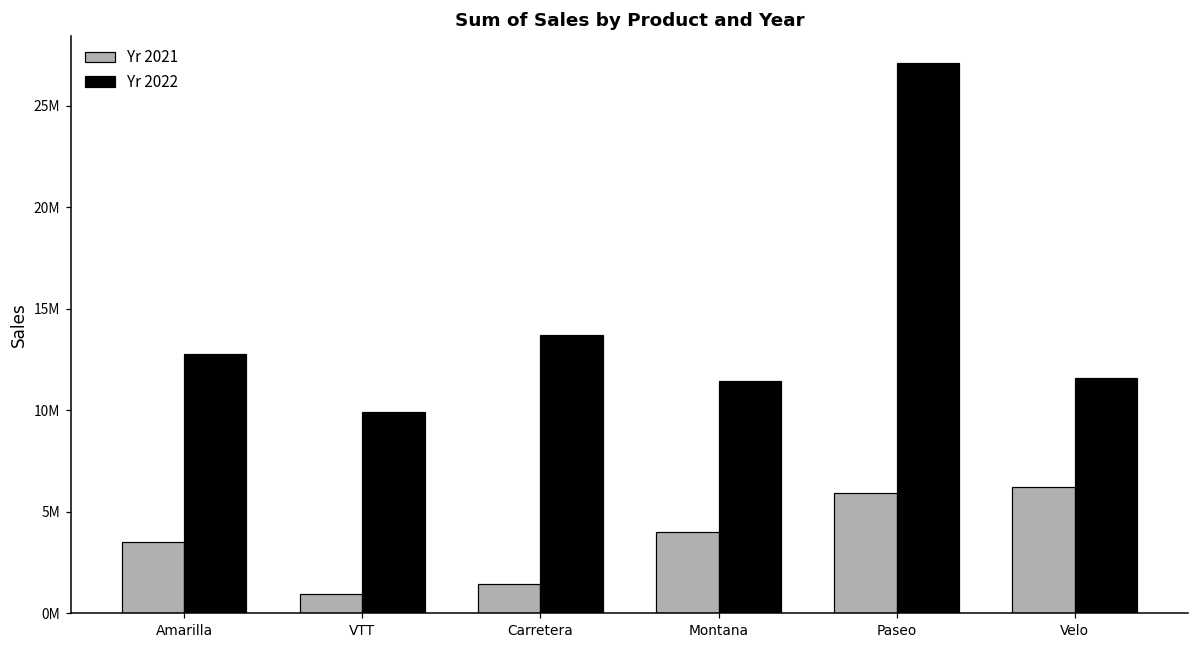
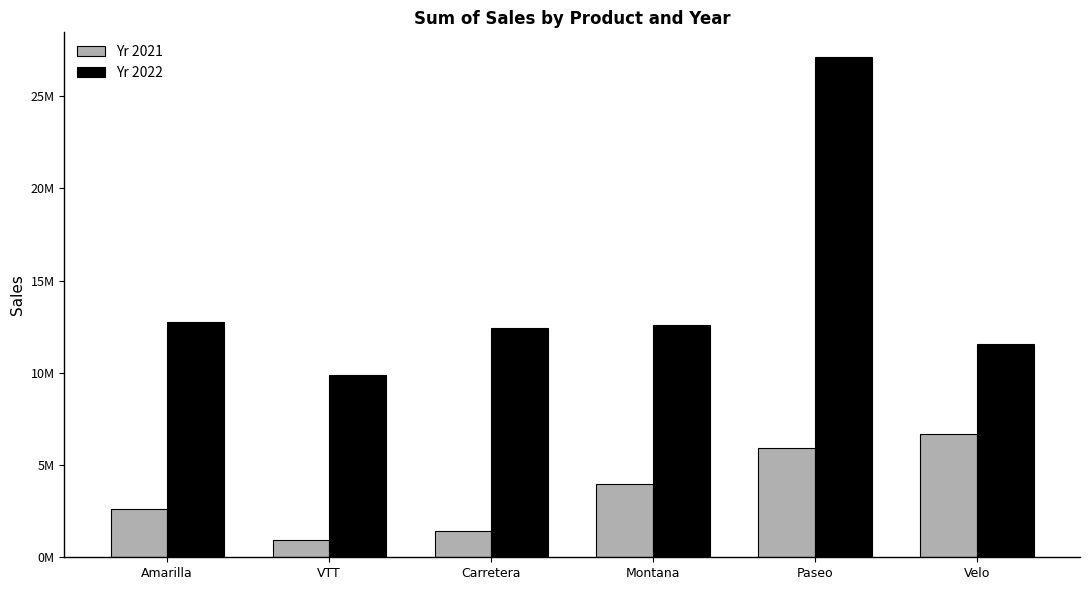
  {
    "Yr 2021": {
-     "Amarilla": 3500000,
+     "Amarilla": 2600000,
      "VTT": 900000,
      "Carretera": 1400000,
      "Montana": 4000000,
      "Paseo": 5900000,
-     "Velo": 6200000
+     "Velo": 6700000
    },
    "Yr 2022": {
      "Amarilla": 12800000,
      "VTT": 9900000,
-     "Carretera": 13700000,
-     "Montana": 11400000,
+     "Carretera": 12400000,
+     "Montana": 12600000,
      "Paseo": 27100000,
      "Velo": 11600000
    }
  }
